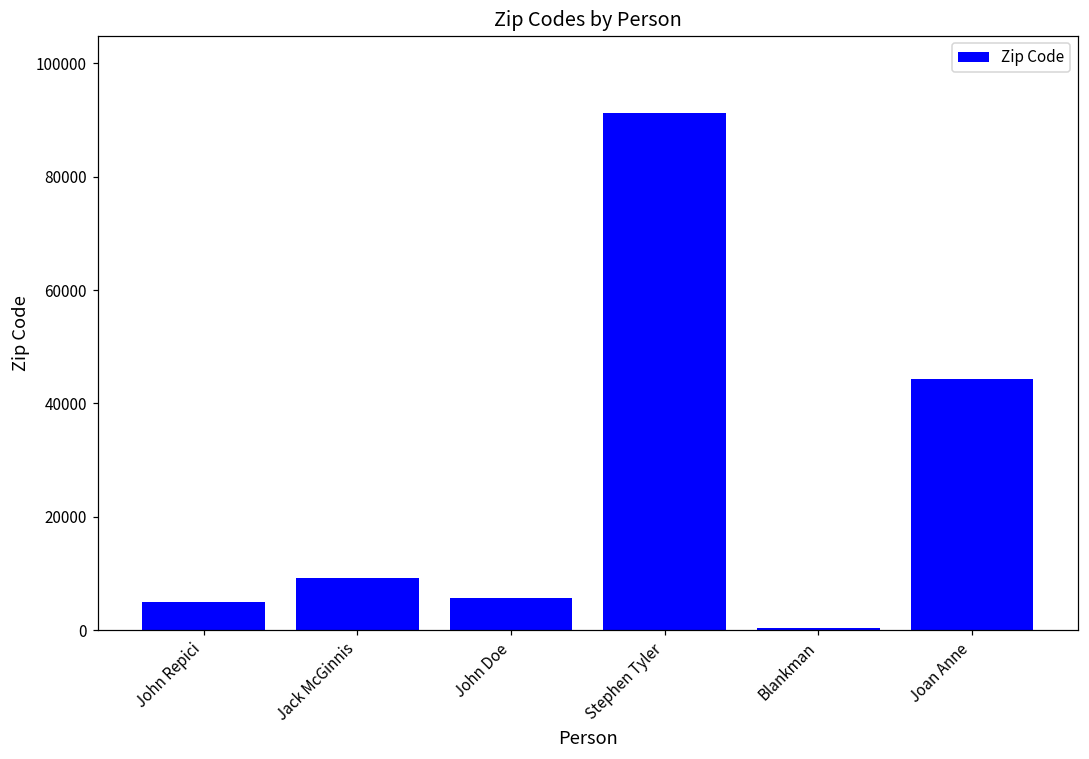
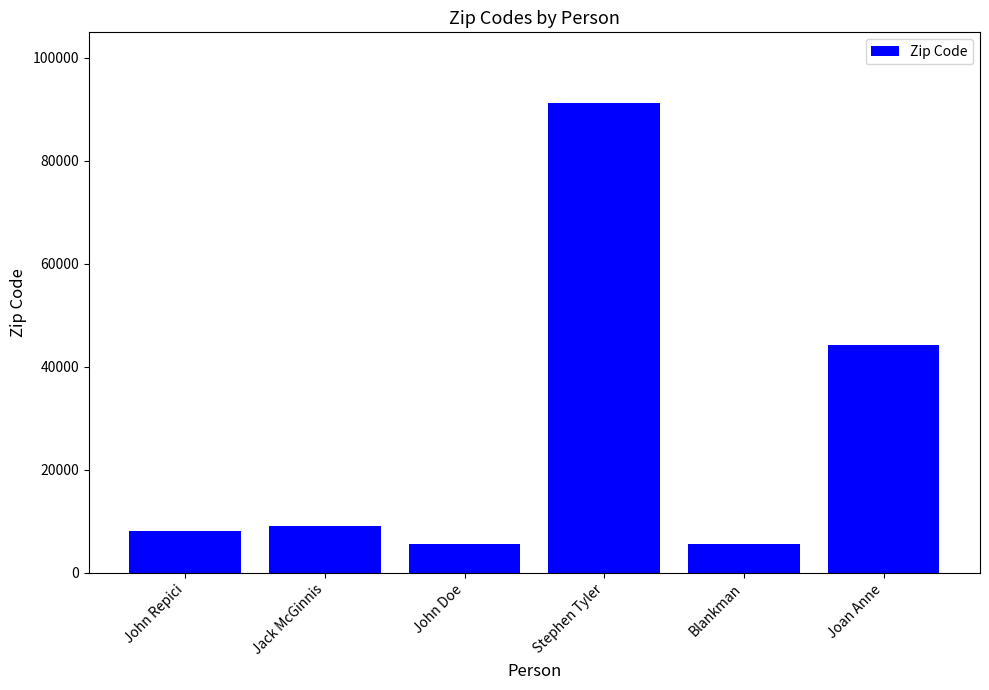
  {
-   "John Repici": 5000,
+   "John Repici": 8000,
    "Jack McGinnis": 9000,
    "John Doe": 6000,
    "Stephen Tyler": 91000,
-   "Blankman": 0,
+   "Blankman": 6000,
    "Joan Anne": 44000
  }
